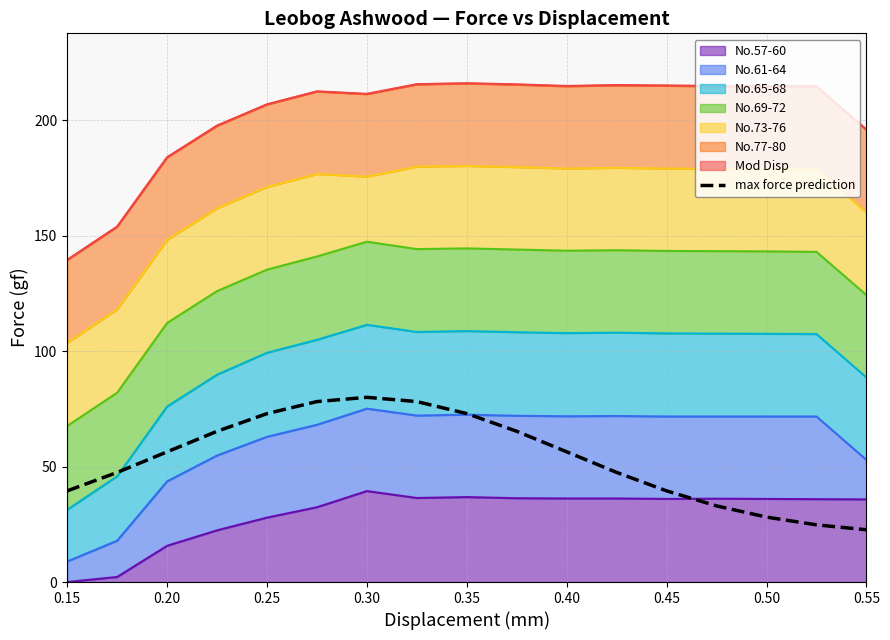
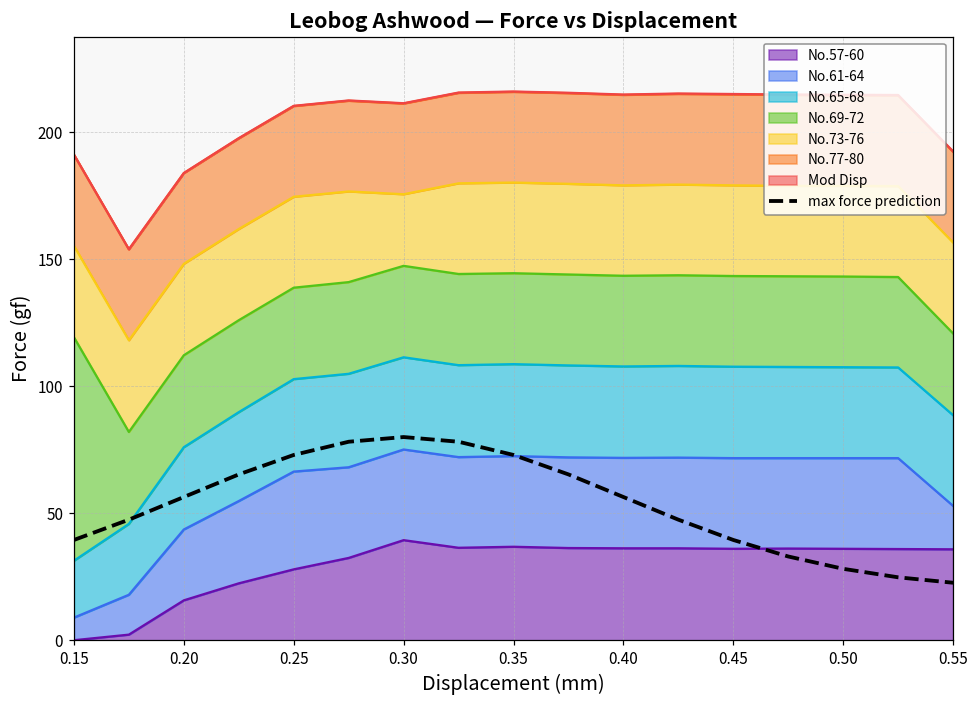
  {
    "No.57-60": {
      "0.15": 0,
      "0.20": 16,
      "0.25": 28,
      "0.30": 39,
      "0.35": 37,
      "0.40": 36,
      "0.45": 36,
      "0.50": 36,
      "0.55": 36
    },
    "No.61-64": {
      "0.15": 9,
      "0.20": 28,
-     "0.25": 35,
+     "0.25": 39,
      "0.30": 36,
      "0.40": 36,
      "0.45": 36,
      "0.50": 36,
      "0.55": 17
    },
    "No.65-68": {
      "0.15": 22,
      "0.20": 32,
      "0.25": 36,
      "0.30": 36,
      "0.35": 36,
      "0.40": 36,
      "0.45": 36,
      "0.50": 36,
      "0.55": 36
    },
    "No.69-72": {
-     "0.15": 36,
+     "0.15": 88,
      "0.20": 36,
      "0.25": 36,
      "0.30": 36,
      "0.35": 36,
      "0.40": 36,
      "0.45": 36,
      "0.50": 36,
-     "0.55": 36
+     "0.55": 32
    },
    "No.73-76": {
      "0.15": 36,
      "0.20": 36,
      "0.25": 36,
      "0.30": 28,
      "0.35": 36,
      "0.40": 36,
      "0.45": 36,
      "0.55": 36
    },
    "max force prediction": {
      "0.15": 39,
      "0.20": 56,
      "0.25": 73,
      "0.30": 80,
      "0.40": 56,
      "0.45": 39,
      "0.50": 28,
      "0.55": 23
    }
  }
